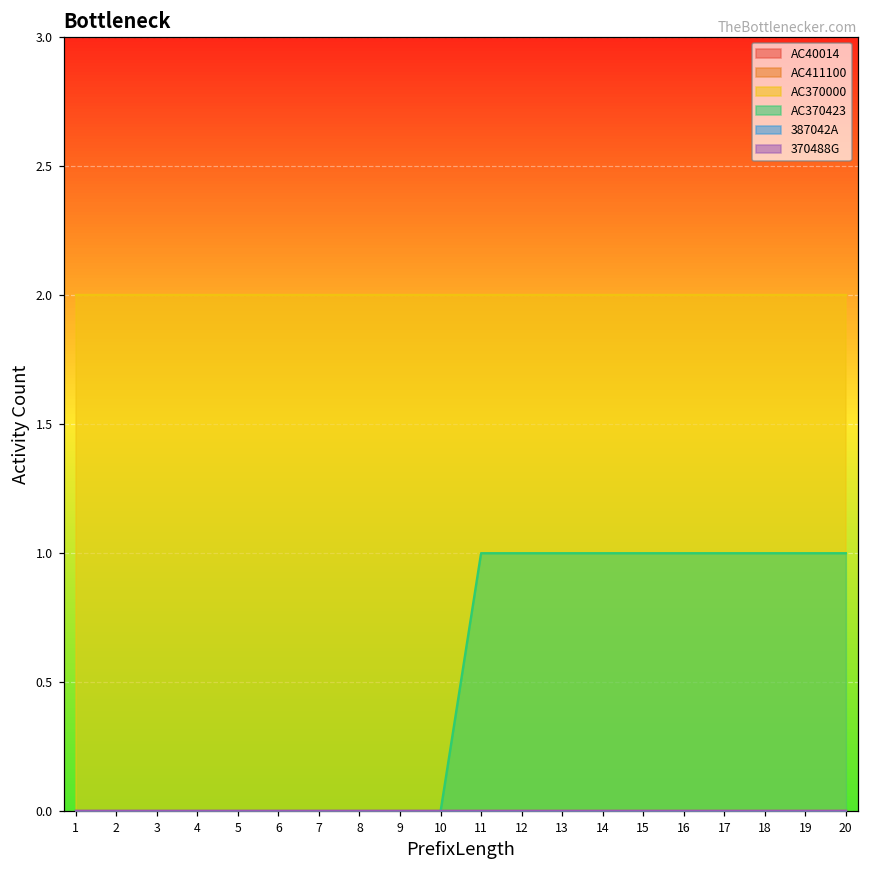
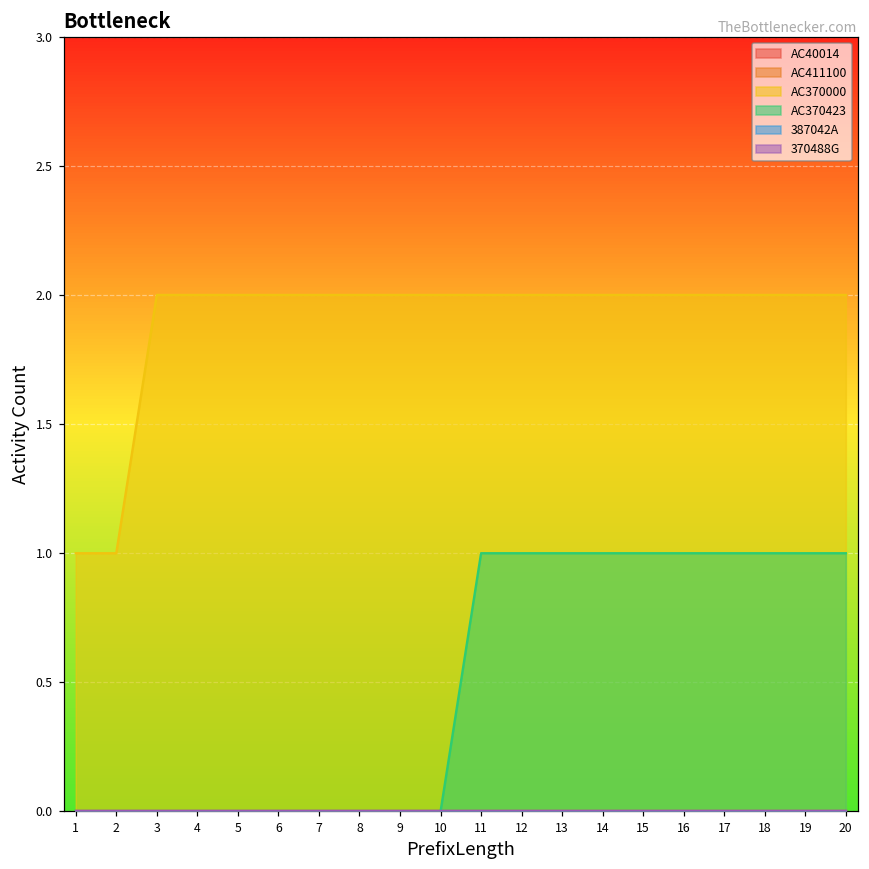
  {
    "370488G": {
      "11": 0,
      "12": 0,
      "13": 0,
      "14": 0,
      "15": 0,
      "16": 0,
      "17": 0,
      "18": 0,
      "19": 0,
      "20": 0
    },
    "AC370000": {
-     "1": 2,
-     "2": 2,
+     "1": 1,
+     "2": 1,
      "3": 2,
      "4": 2,
      "5": 2,
      "6": 2,
      "7": 2,
      "8": 2,
      "9": 2,
      "10": 2,
      "11": 2,
      "12": 2,
      "13": 2,
      "14": 2,
      "15": 2,
      "16": 2,
      "17": 2,
      "18": 2,
      "19": 2,
      "20": 2
    },
    "AC370423": {
      "11": 1,
      "12": 1,
      "13": 1,
      "14": 1,
      "15": 1,
      "16": 1,
      "17": 1,
      "18": 1,
      "19": 1,
      "20": 1
    }
  }
